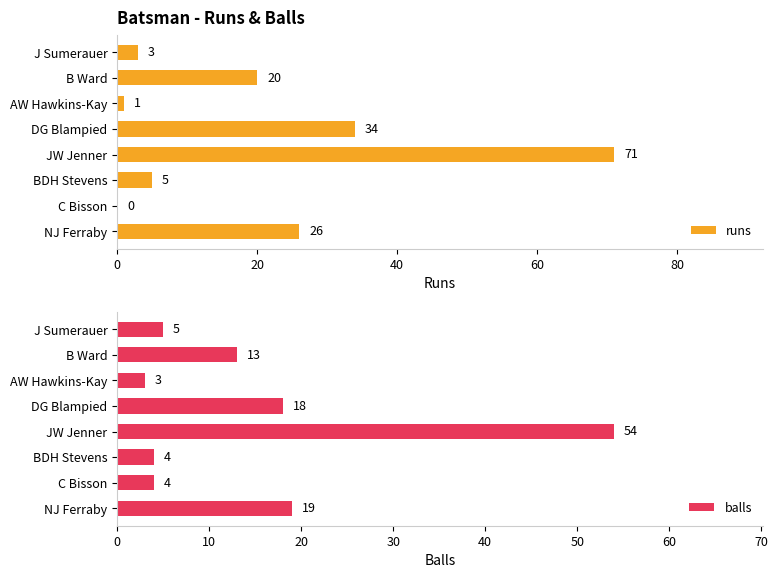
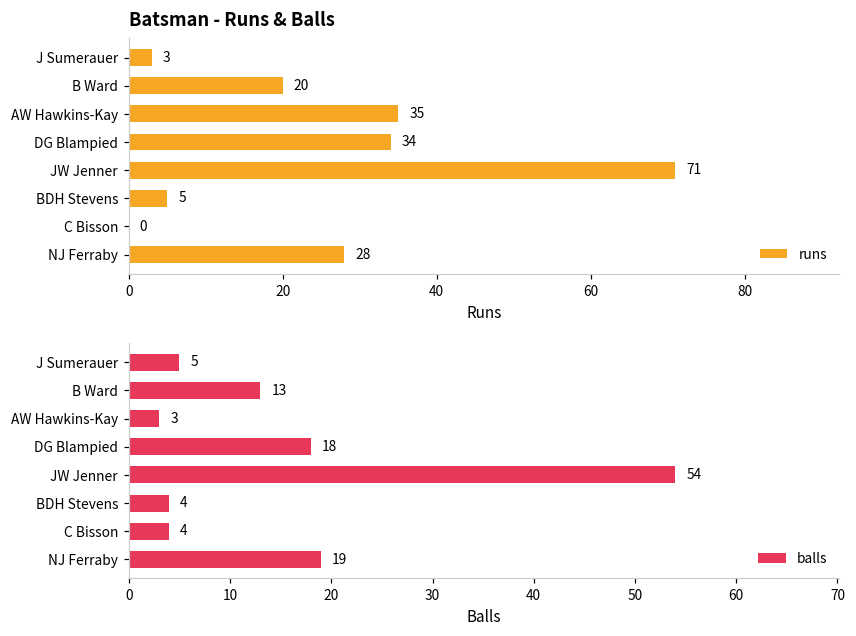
  {
    "Batsman - Runs & Balls": {
      "J Sumerauer": 3,
      "B Ward": 20,
-     "AW Hawkins-Kay": 1,
+     "AW Hawkins-Kay": 35,
      "DG Blampied": 34,
      "JW Jenner": 71,
      "BDH Stevens": 5,
      "C Bisson": 0,
-     "NJ Ferraby": 26
+     "NJ Ferraby": 28
    }
  }
